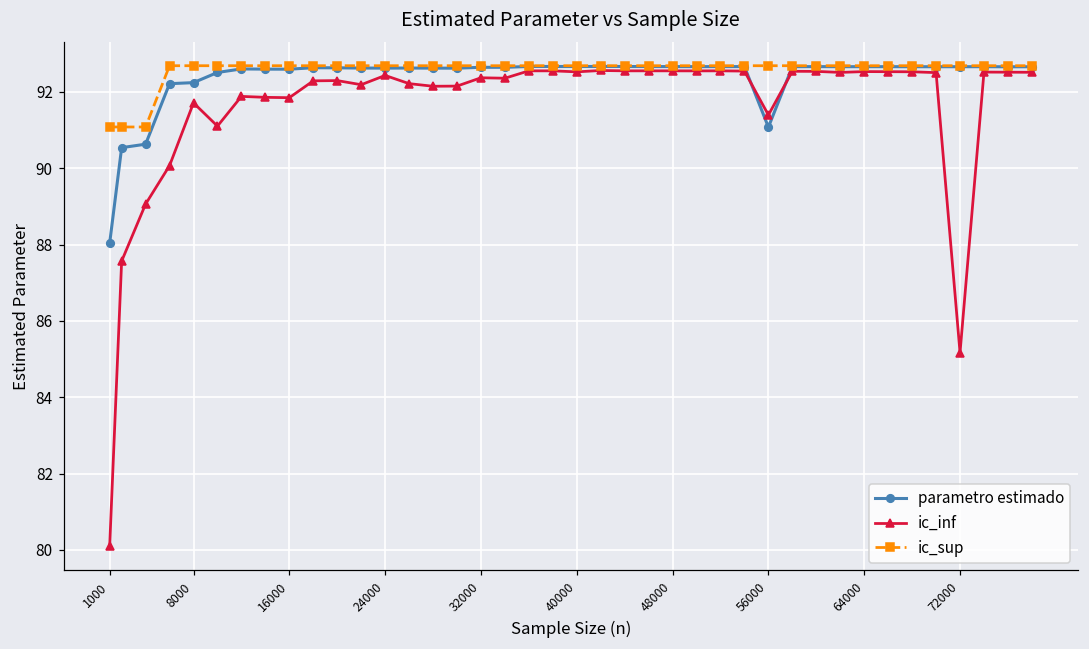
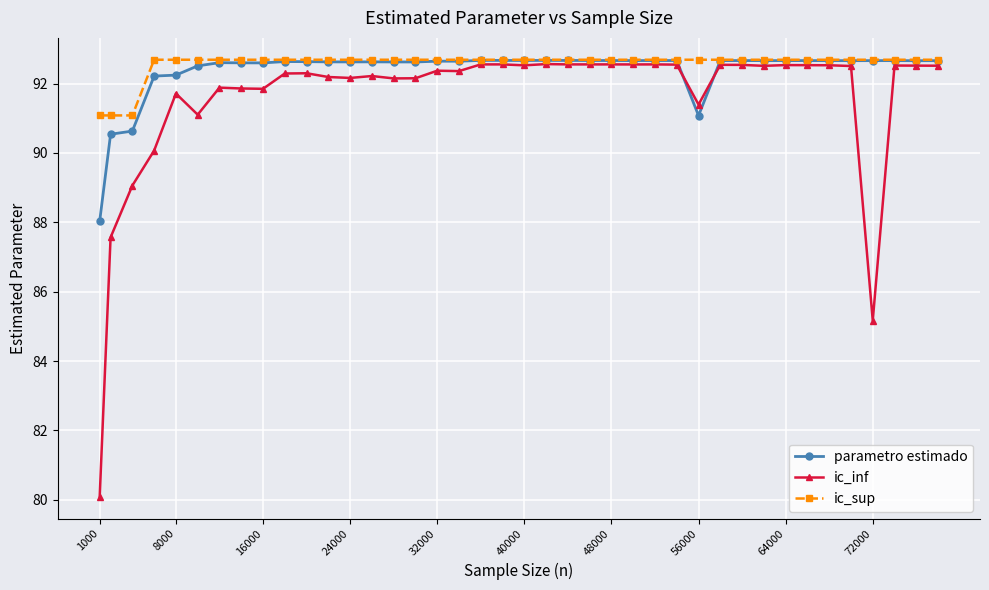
  {
    "parametro estimado": {
      "1000": 88.0,
      "8000": 92.2,
      "16000": 92.6,
      "56000": 91.1
    },
    "ic_inf": {
      "1000": 80.1,
      "8000": 91.7,
      "16000": 91.8,
-     "24000": 92.4,
+     "24000": 92.2,
      "32000": 92.4,
      "40000": 92.5,
      "48000": 92.6,
      "56000": 91.4,
      "64000": 92.5,
      "72000": 85.2
    },
    "ic_sup": {
      "1000": 91.1,
      "8000": 92.7,
      "16000": 92.7,
      "56000": 92.7
    }
  }
